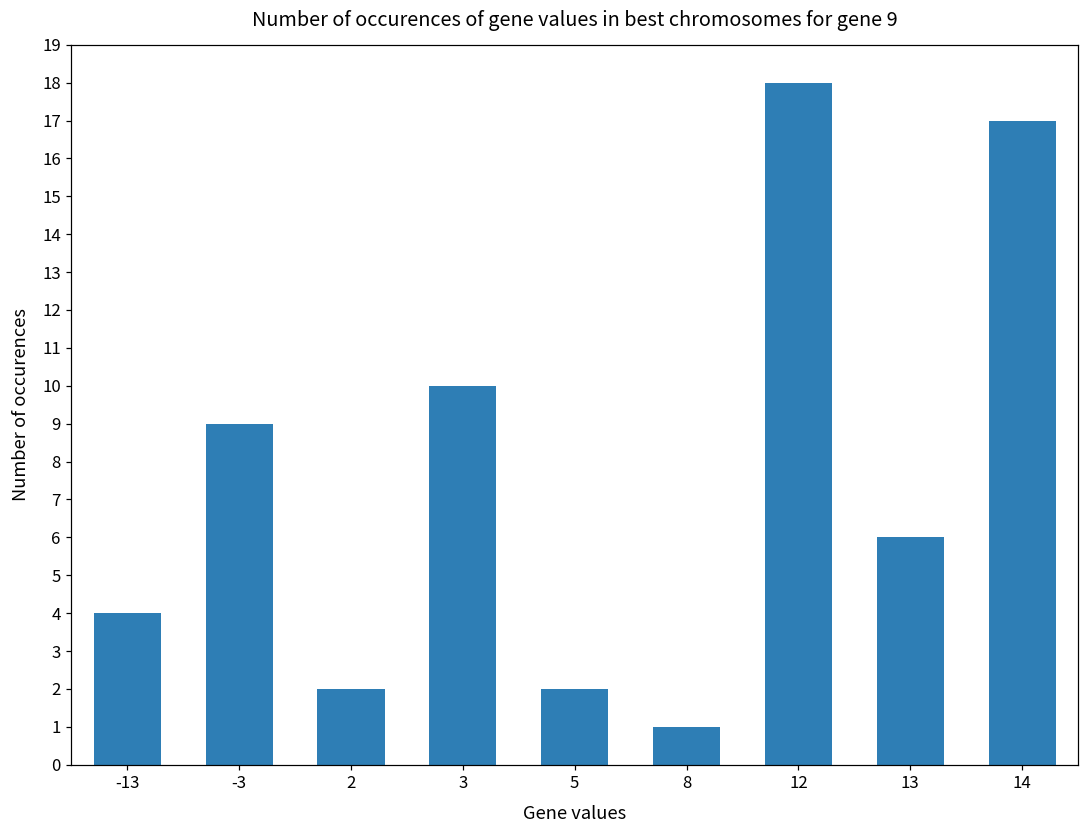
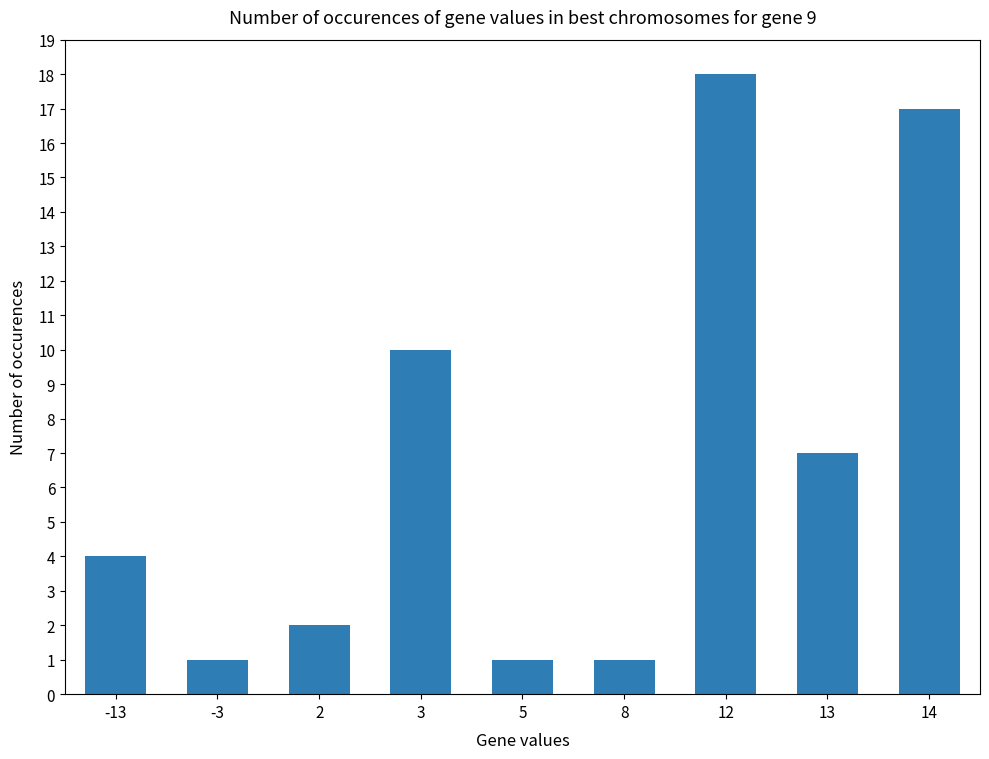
  {
    "-13": 4,
-   "-3": 9,
+   "-3": 1,
    "2": 2,
    "3": 10,
-   "5": 2,
+   "5": 1,
    "8": 1,
    "12": 18,
-   "13": 6,
+   "13": 7,
    "14": 17
  }
